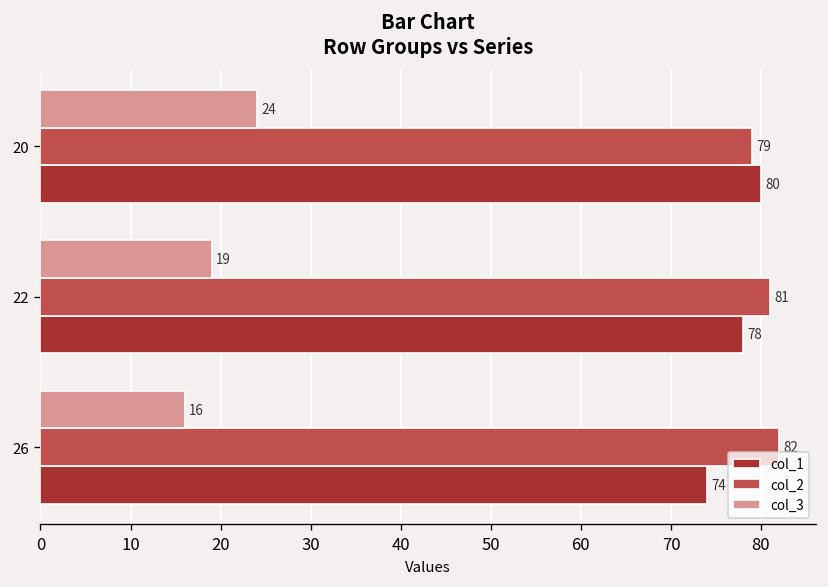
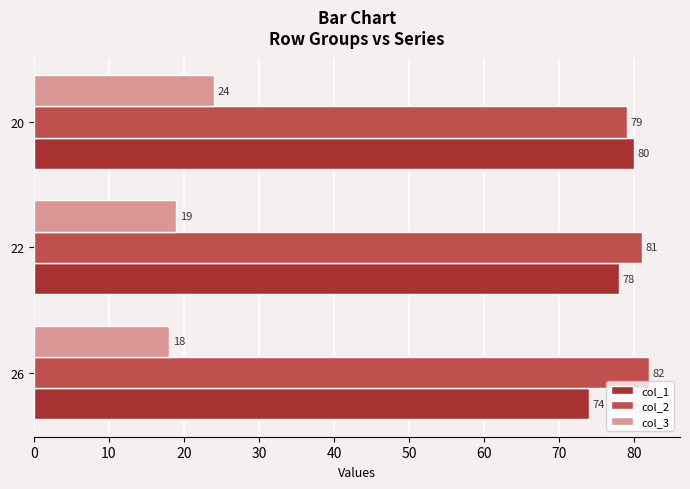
  {
    "col_3": {
      "20": 24,
      "22": 19,
-     "26": 16
+     "26": 18
    }
  }
